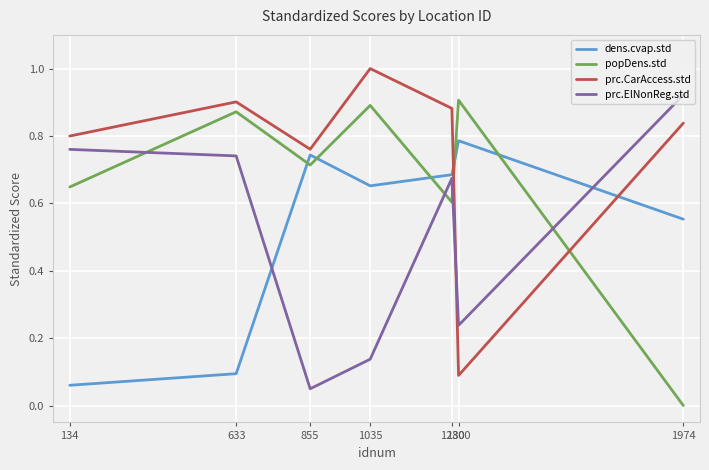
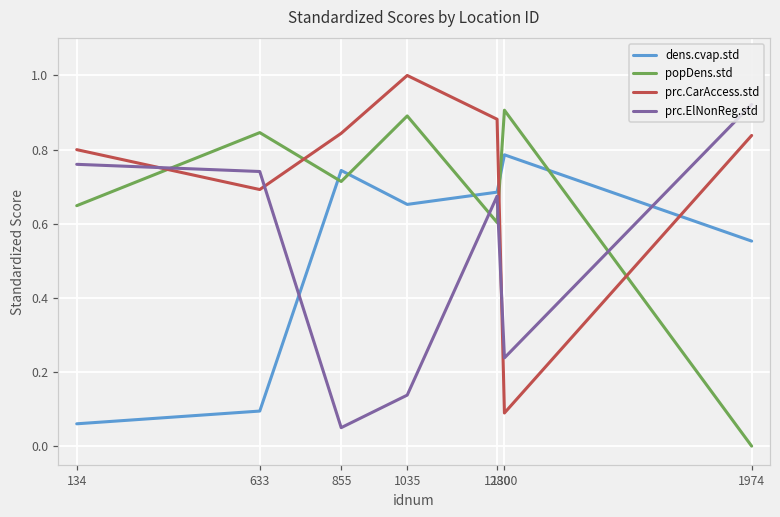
  {
    "dens.cvap.std": {
      "134": 0.06,
      "633": 0.09,
      "855": 0.74,
      "1035": 0.65,
      "1974": 0.55
    },
    "popDens.std": {
      "134": 0.65,
-     "633": 0.87,
+     "633": 0.85,
      "855": 0.71,
      "1035": 0.89,
      "1974": 0.00
    },
    "prc.CarAccess.std": {
      "134": 0.80,
-     "633": 0.90,
-     "855": 0.76,
+     "633": 0.69,
+     "855": 0.84,
      "1035": 1.00,
      "1974": 0.84
    },
    "prc.ElNonReg.std": {
      "134": 0.76,
      "633": 0.74,
      "855": 0.05,
      "1035": 0.14
    }
  }
